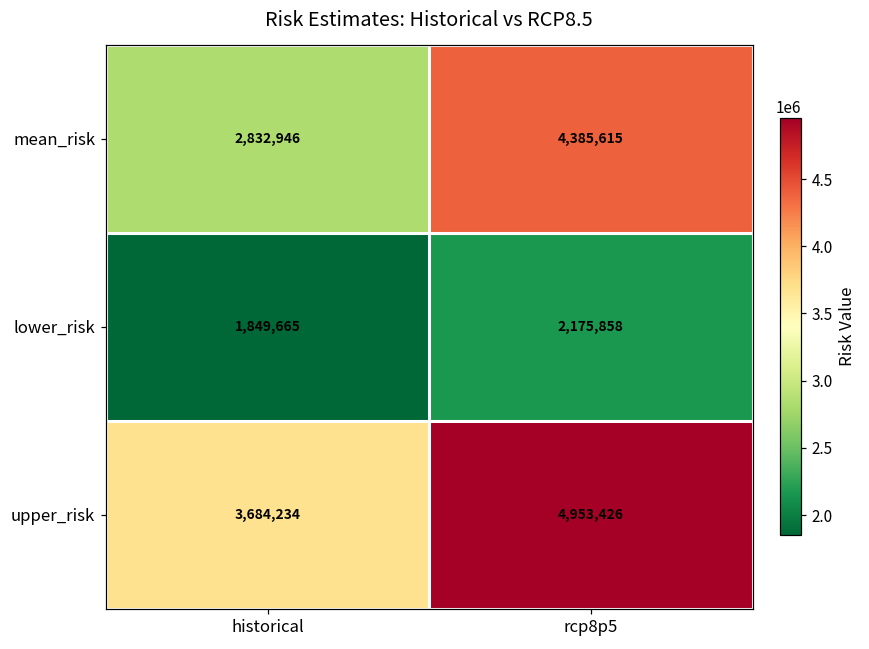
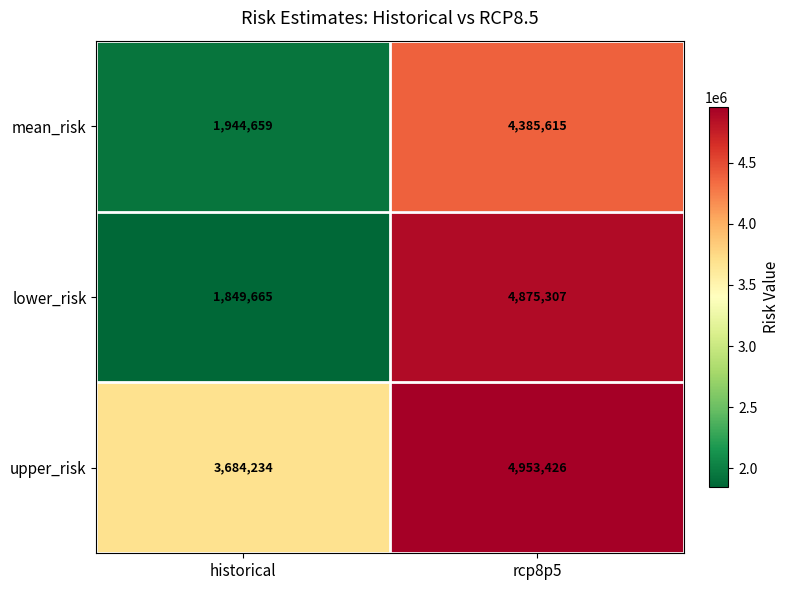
  {
    "mean_risk": {
-     "historical": "2,832,946",
+     "historical": "1,944,659",
      "rcp8p5": "4,385,615"
    },
    "lower_risk": {
      "historical": "1,849,665",
-     "rcp8p5": "2,175,858"
+     "rcp8p5": "4,875,307"
    },
    "upper_risk": {
      "historical": "3,684,234",
      "rcp8p5": "4,953,426"
    }
  }
